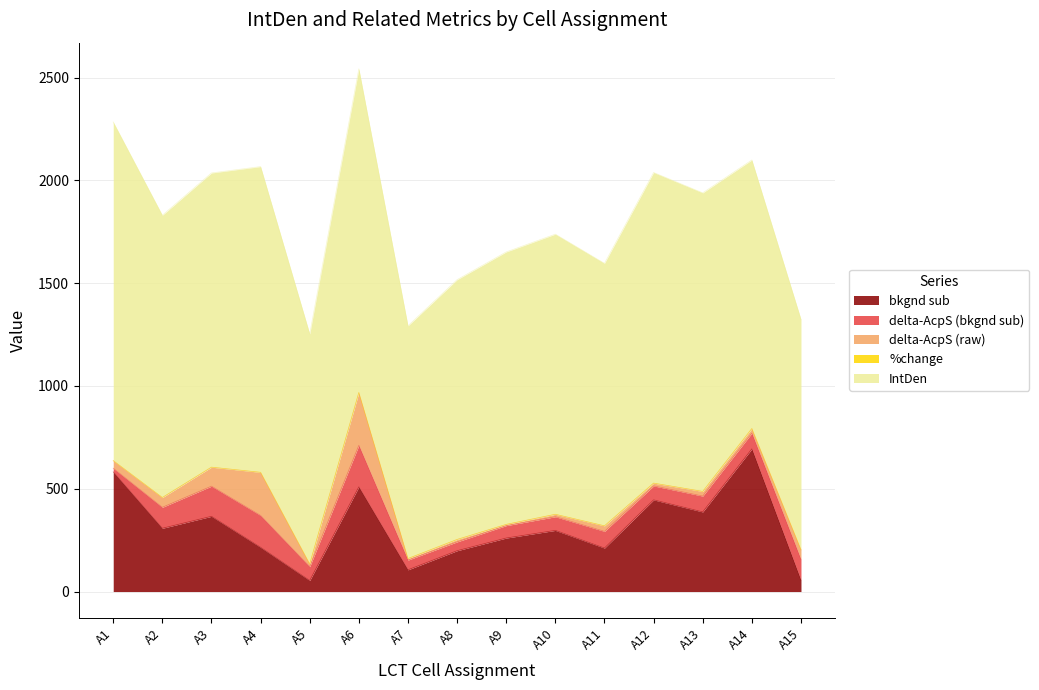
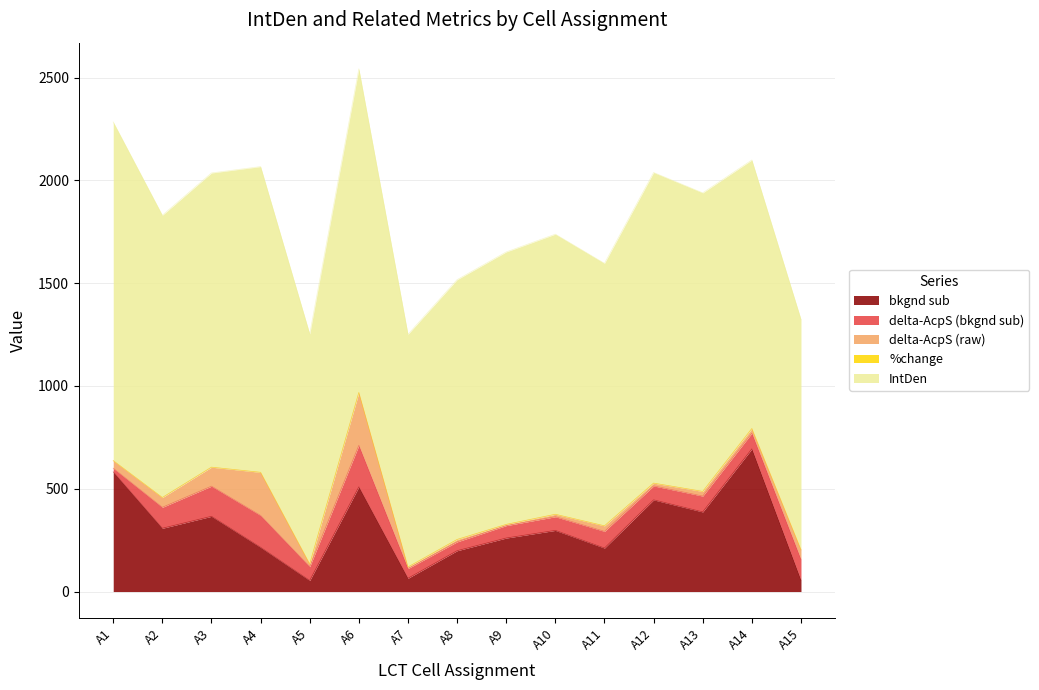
  {
    "bkgnd sub": {
      "A1": 580,
      "A2": 310,
      "A3": 370,
      "A4": 220,
      "A5": 50,
      "A6": 510,
-     "A7": 110,
+     "A7": 60,
      "A8": 200,
      "A9": 260,
      "A10": 300,
      "A11": 210,
      "A12": 450,
      "A13": 390,
      "A14": 690,
      "A15": 50
    },
    "delta-AcpS (bkgnd sub)": {
      "A1": 20,
      "A2": 100,
      "A3": 150,
      "A4": 150,
      "A5": 70,
      "A6": 200,
      "A11": 80,
      "A12": 70,
      "A13": 80,
      "A14": 80,
      "A15": 100
    },
    "IntDen": {
      "A1": 1650,
      "A2": 1370,
      "A3": 1430,
      "A4": 1490,
      "A5": 1120,
      "A6": 1570,
      "A7": 1130,
      "A8": 1260,
      "A9": 1330,
      "A10": 1360,
      "A11": 1280,
      "A12": 1510,
      "A13": 1450,
      "A14": 1310,
      "A15": 1120
    }
  }
